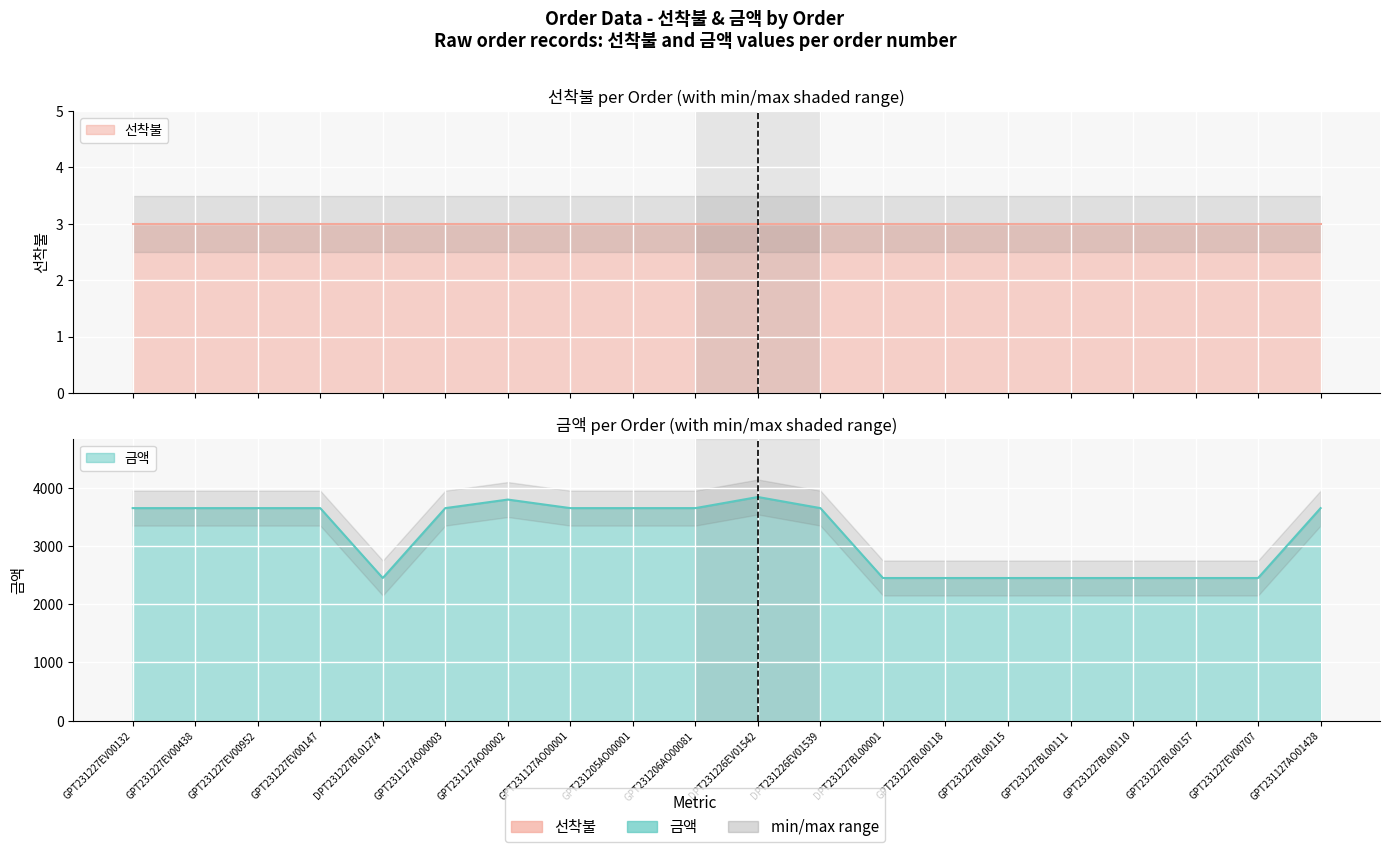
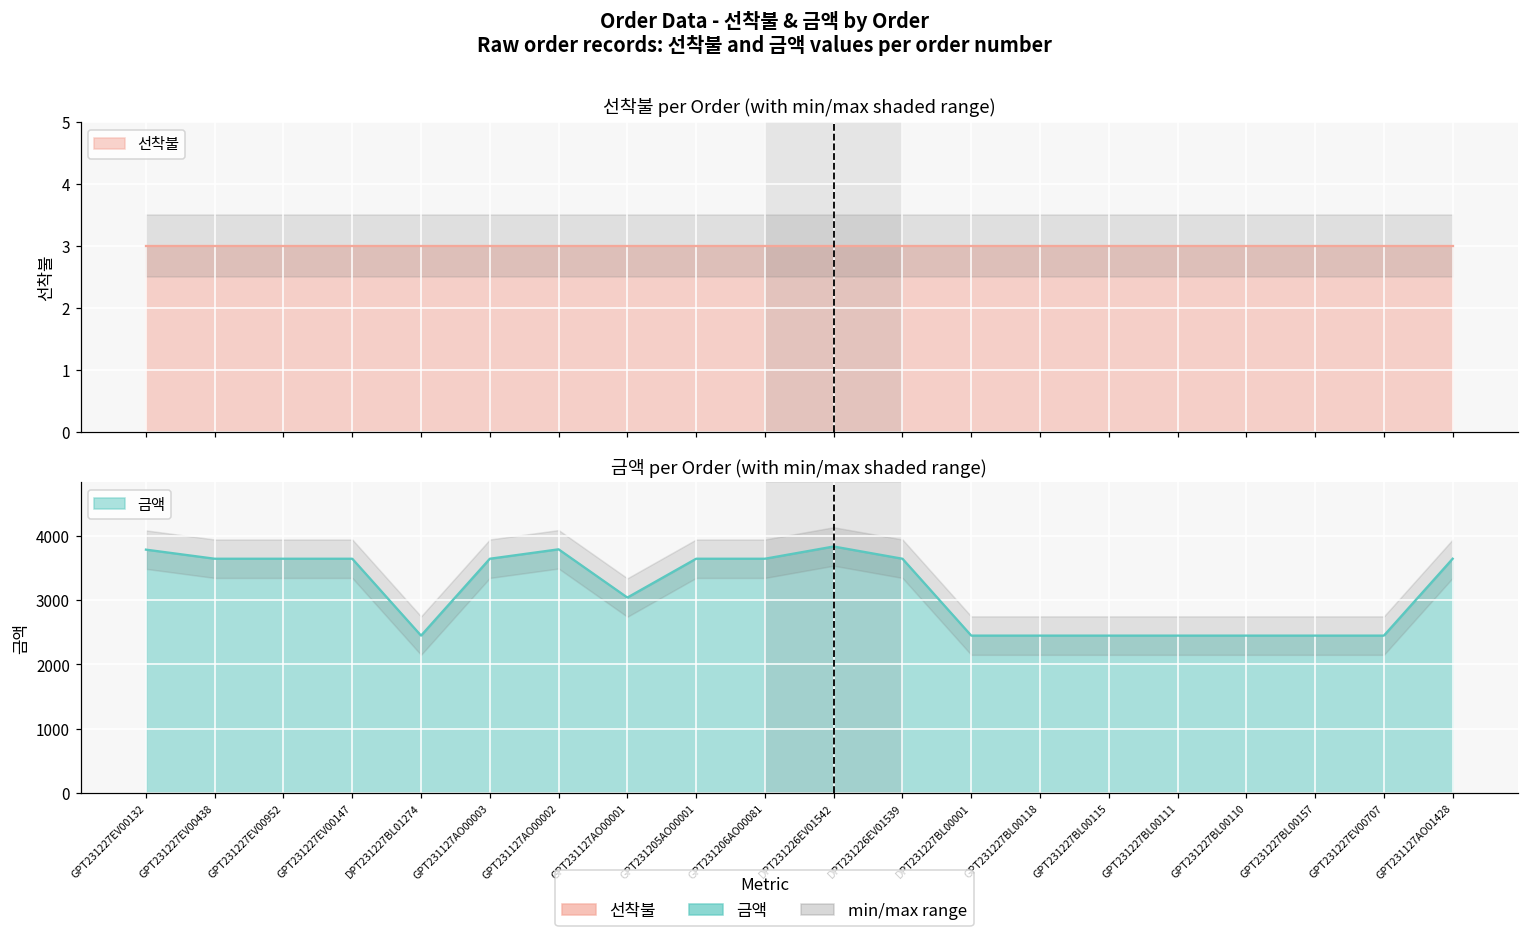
  {
    "금액 per Order (with min/max shaded range)": {
      "금액": {
-       "GPT231227EV00132": 3700,
+       "GPT231227EV00132": 3800,
        "GPT231227EV00438": 3700,
        "GPT231227EV00952": 3700,
        "GPT231227EV00147": 3700,
        "DPT231227BL01274": 2500,
        "GPT231127AO00003": 3700,
        "GPT231127AO00002": 3800,
-       "GPT231127AO00001": 3700,
+       "GPT231127AO00001": 3000,
        "GPT231205AO00001": 3700,
        "GPT231206AO00081": 3700,
        "DPT231226EV01542": 3800,
        "DPT231226EV01539": 3700,
        "DPT231227BL00001": 2500,
        "GPT231227BL00118": 2500,
        "GPT231227BL00115": 2500,
        "GPT231227BL00111": 2500,
        "GPT231227BL00110": 2500,
        "GPT231227BL00157": 2500,
        "GPT231227EV00707": 2500,
        "GPT231127AO01428": 3700
      }
    }
  }
